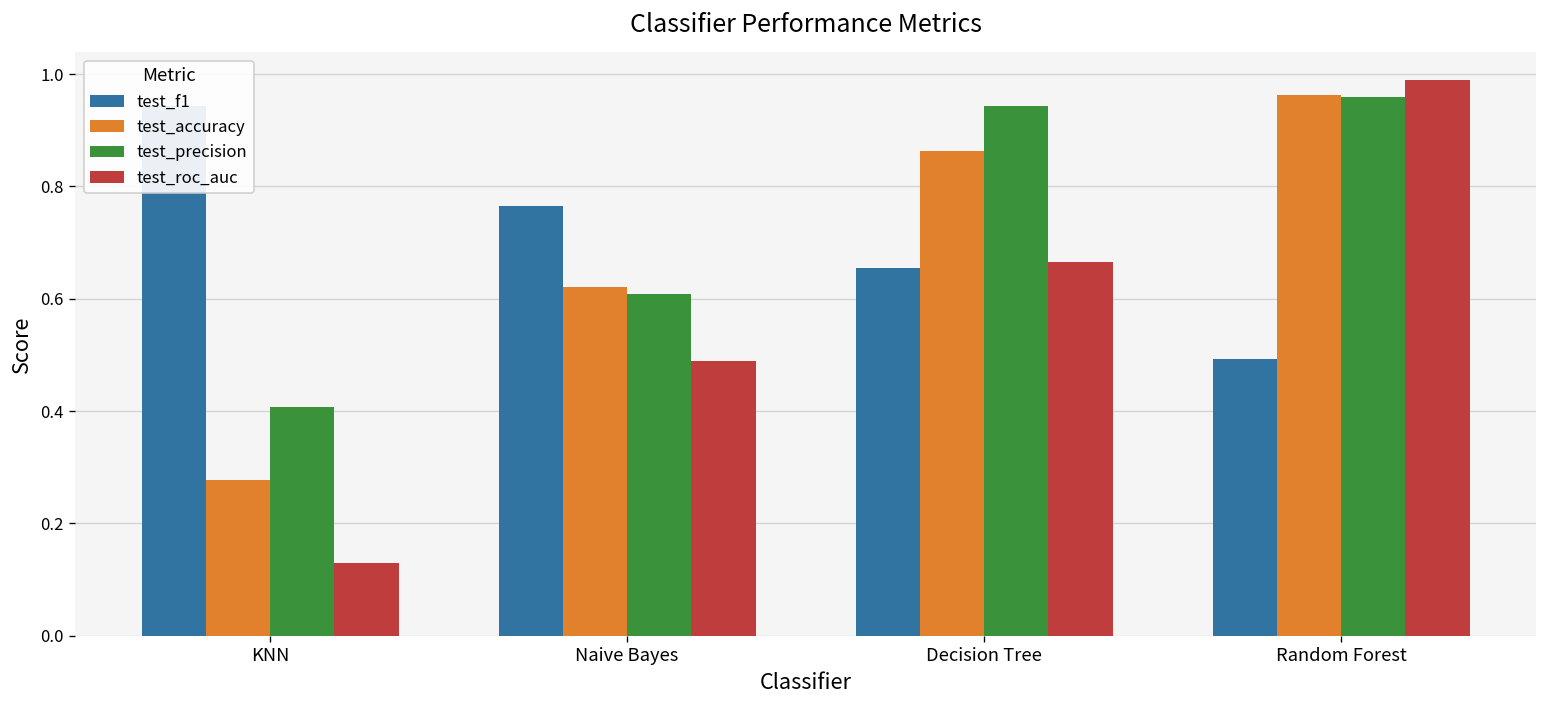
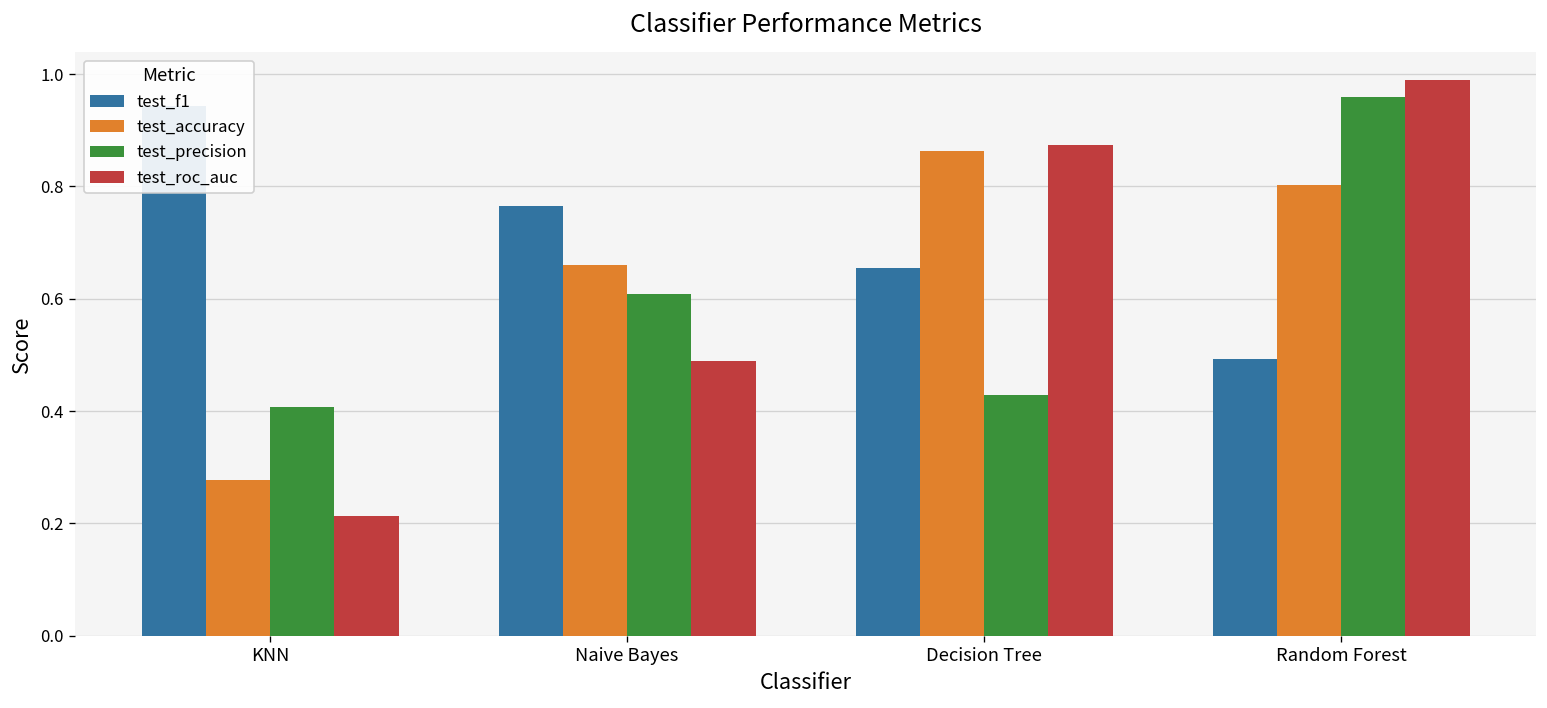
  {
    "test_f1": {
      "Naive Bayes": 0.76,
      "Decision Tree": 0.66,
      "Random Forest": 0.49
    },
    "test_accuracy": {
      "KNN": 0.28,
-     "Naive Bayes": 0.62,
+     "Naive Bayes": 0.66,
      "Decision Tree": 0.86,
-     "Random Forest": 0.96
+     "Random Forest": 0.80
    },
    "test_precision": {
      "KNN": 0.41,
      "Naive Bayes": 0.61,
-     "Decision Tree": 0.94,
+     "Decision Tree": 0.43,
      "Random Forest": 0.96
    },
    "test_roc_auc": {
-     "KNN": 0.13,
+     "KNN": 0.21,
      "Naive Bayes": 0.49,
-     "Decision Tree": 0.66,
+     "Decision Tree": 0.87,
      "Random Forest": 0.99
    }
  }
